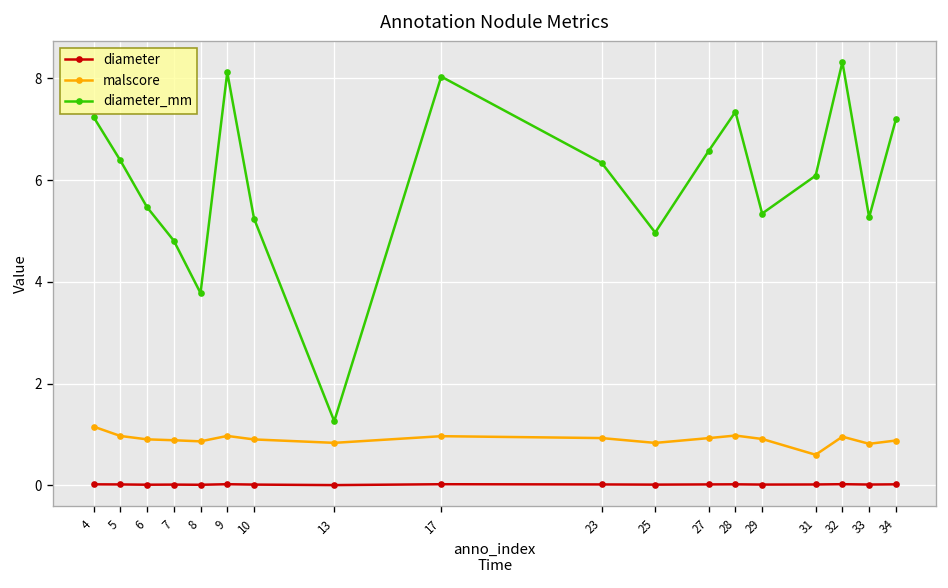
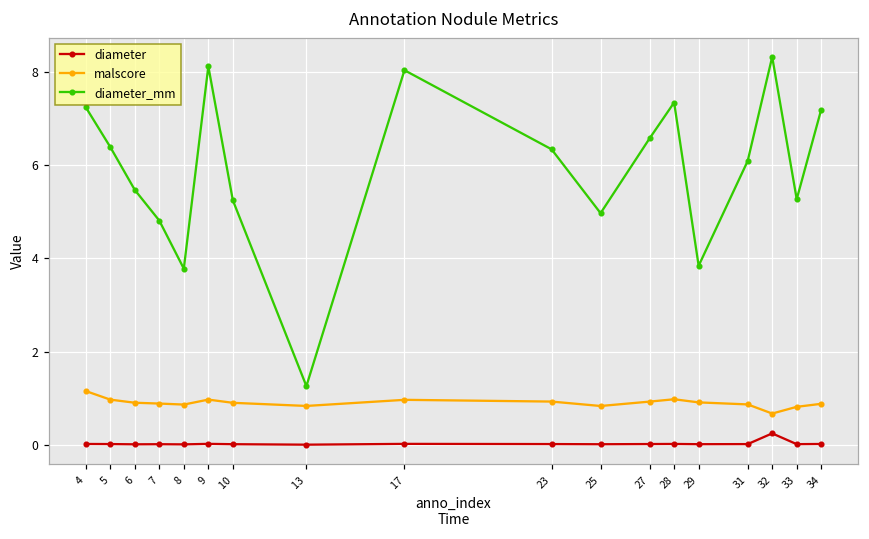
  {
    "diameter": {
      "4": 0.0,
      "5": 0.0,
      "6": 0.0,
      "7": 0.0,
      "8": 0.0,
      "9": 0.0,
      "10": 0.0,
      "13": 0.0,
      "17": 0.0,
      "23": 0.0,
      "25": 0.0,
      "27": 0.0,
      "28": 0.0,
      "29": 0.0,
      "31": 0.0,
-     "32": 0.0,
+     "32": 0.2,
      "33": 0.0,
      "34": 0.0
    },
    "malscore": {
      "4": 1.2,
      "5": 1.0,
      "6": 0.9,
      "7": 0.9,
      "8": 0.9,
      "9": 1.0,
      "10": 0.9,
      "13": 0.8,
      "17": 1.0,
      "23": 0.9,
      "25": 0.8,
      "27": 0.9,
      "28": 1.0,
      "29": 0.9,
-     "31": 0.6,
-     "32": 1.0,
+     "31": 0.9,
+     "32": 0.7,
      "33": 0.8,
      "34": 0.9
    },
    "diameter_mm": {
      "4": 7.2,
      "5": 6.4,
      "6": 5.5,
      "7": 4.8,
      "8": 3.8,
      "9": 8.1,
      "10": 5.2,
      "13": 1.3,
      "17": 8.0,
      "23": 6.3,
      "25": 5.0,
      "27": 6.6,
      "28": 7.3,
-     "29": 5.3,
+     "29": 3.8,
      "31": 6.1,
      "32": 8.3,
      "33": 5.3,
      "34": 7.2
    }
  }
